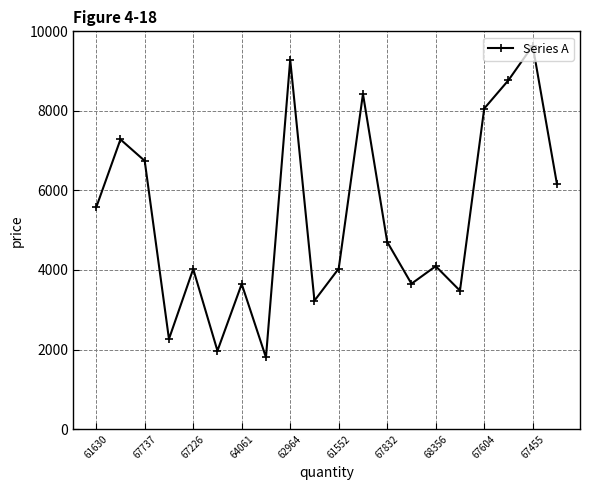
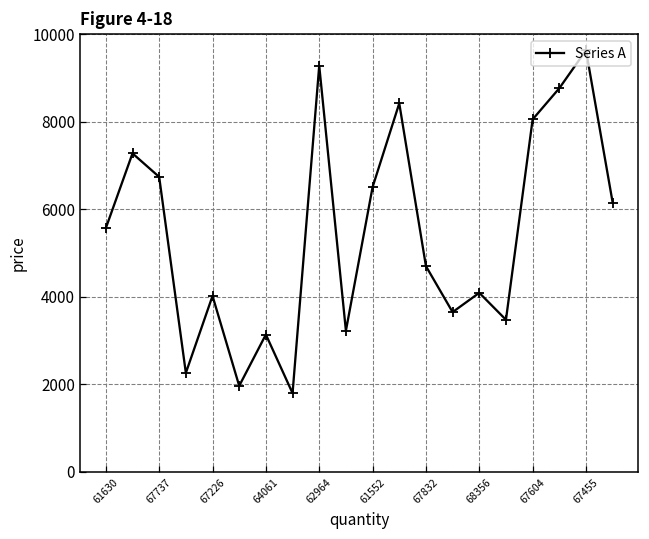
  {
    "61630": 5600,
    "67737": 6700,
    "67226": 4000,
-   "64061": 3600,
+   "64061": 3100,
    "62964": 9300,
-   "61552": 4000,
+   "61552": 6500,
    "67832": 4700,
    "68356": 4100,
    "67604": 8100
  }
